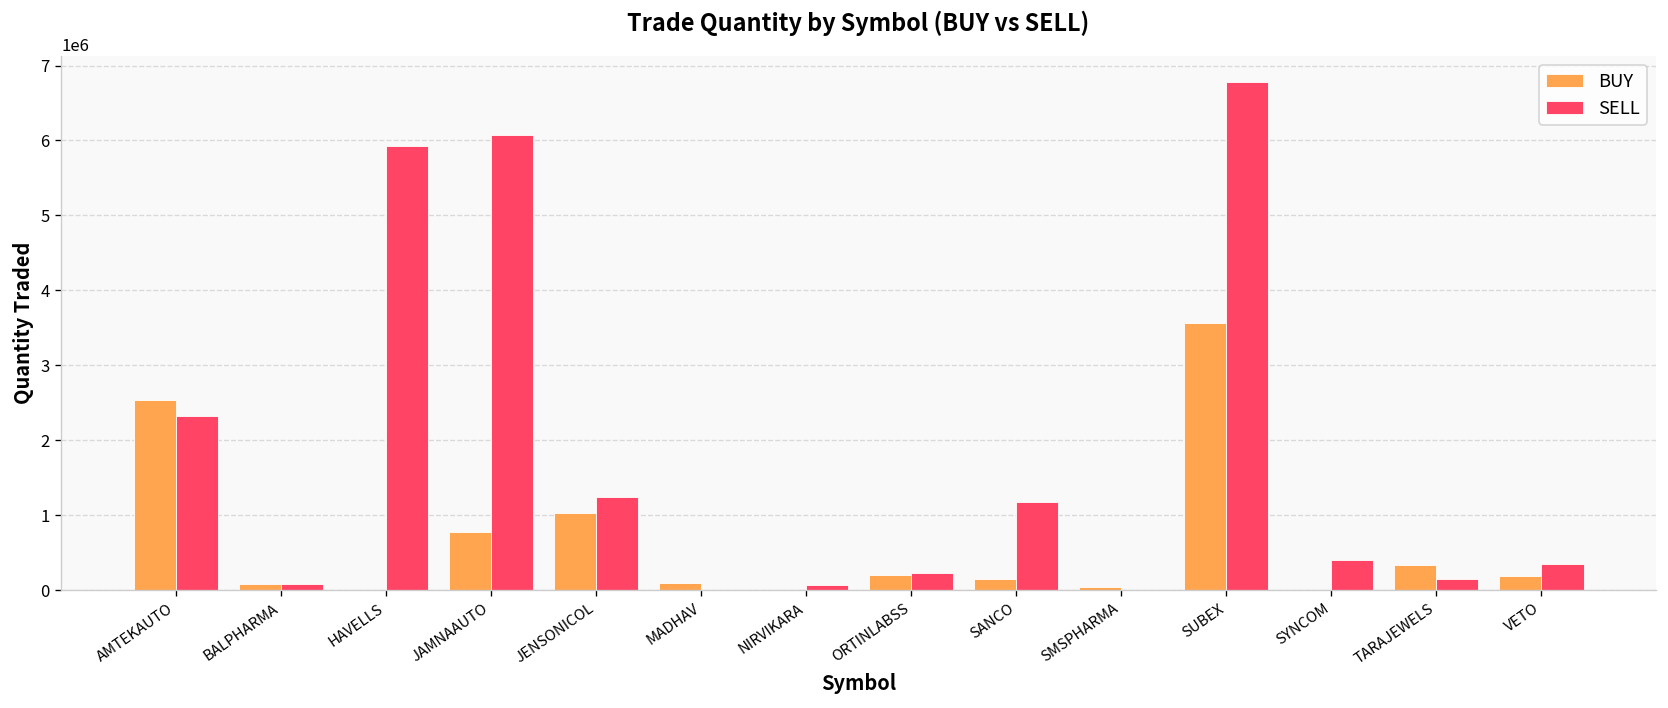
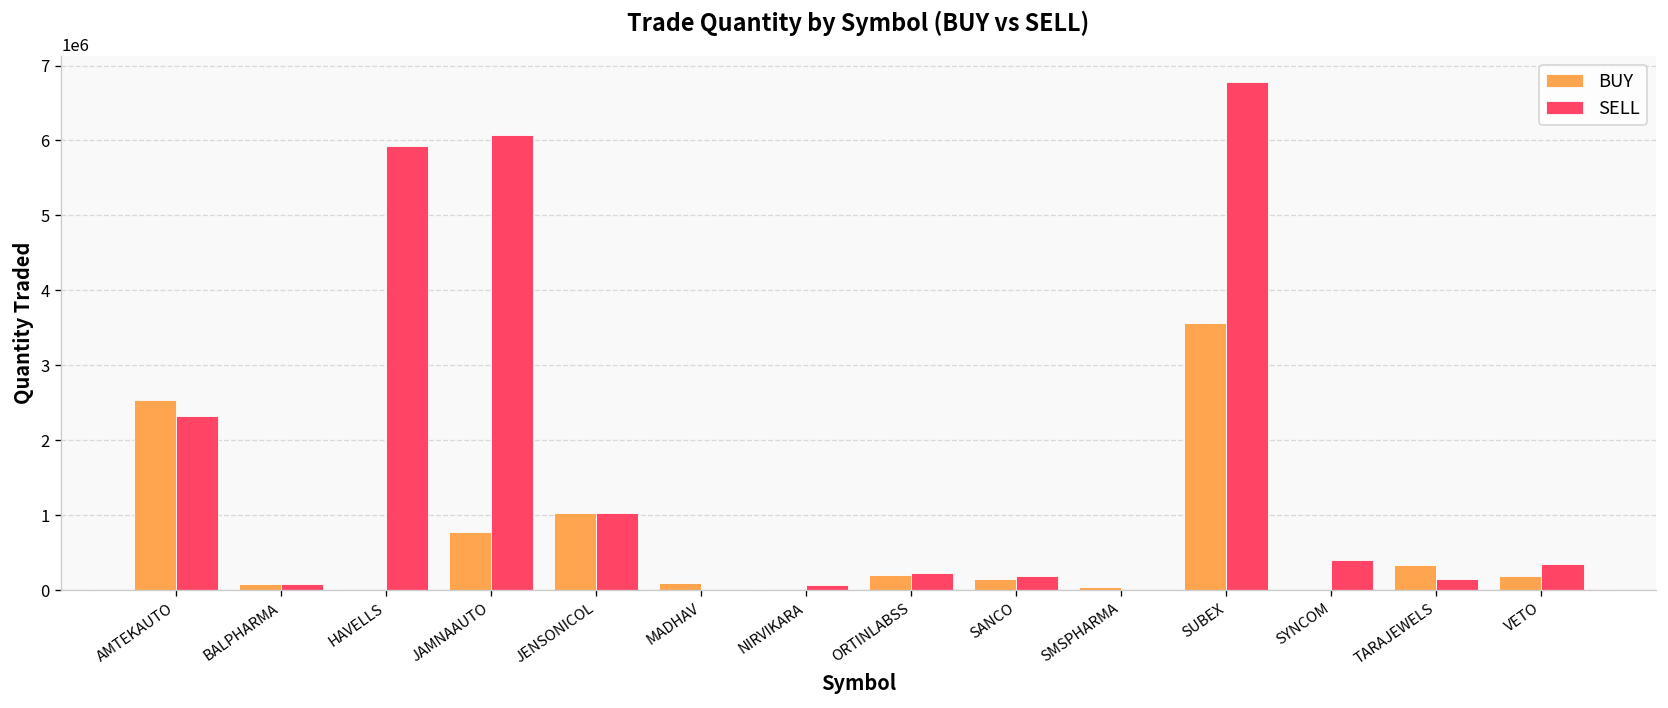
  {
    "BUY": {
      "AMTEKAUTO": 2500000,
      "BALPHARMA": 100000,
      "HAVELLS": 0,
      "JAMNAAUTO": 800000,
      "JENSONICOL": 1000000,
      "MADHAV": 100000,
      "NIRVIKARA": 0,
      "ORTINLABSS": 200000,
      "SANCO": 100000,
      "SMSPHARMA": 0,
      "SUBEX": 3600000,
      "TARAJEWELS": 300000,
      "VETO": 200000
    },
    "SELL": {
      "AMTEKAUTO": 2300000,
      "BALPHARMA": 100000,
      "HAVELLS": 5900000,
      "JAMNAAUTO": 6100000,
-     "JENSONICOL": 1200000,
+     "JENSONICOL": 1000000,
      "MADHAV": 0,
      "NIRVIKARA": 100000,
      "ORTINLABSS": 200000,
-     "SANCO": 1200000,
+     "SANCO": 200000,
      "SMSPHARMA": 0,
      "SUBEX": 6800000,
      "SYNCOM": 400000,
      "TARAJEWELS": 200000,
      "VETO": 300000
    }
  }
